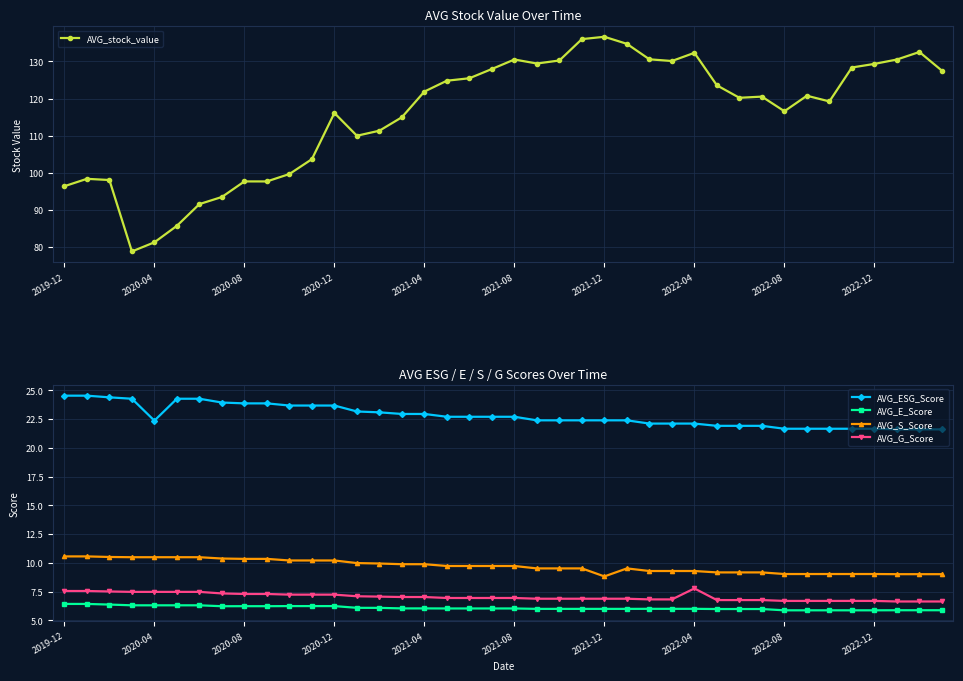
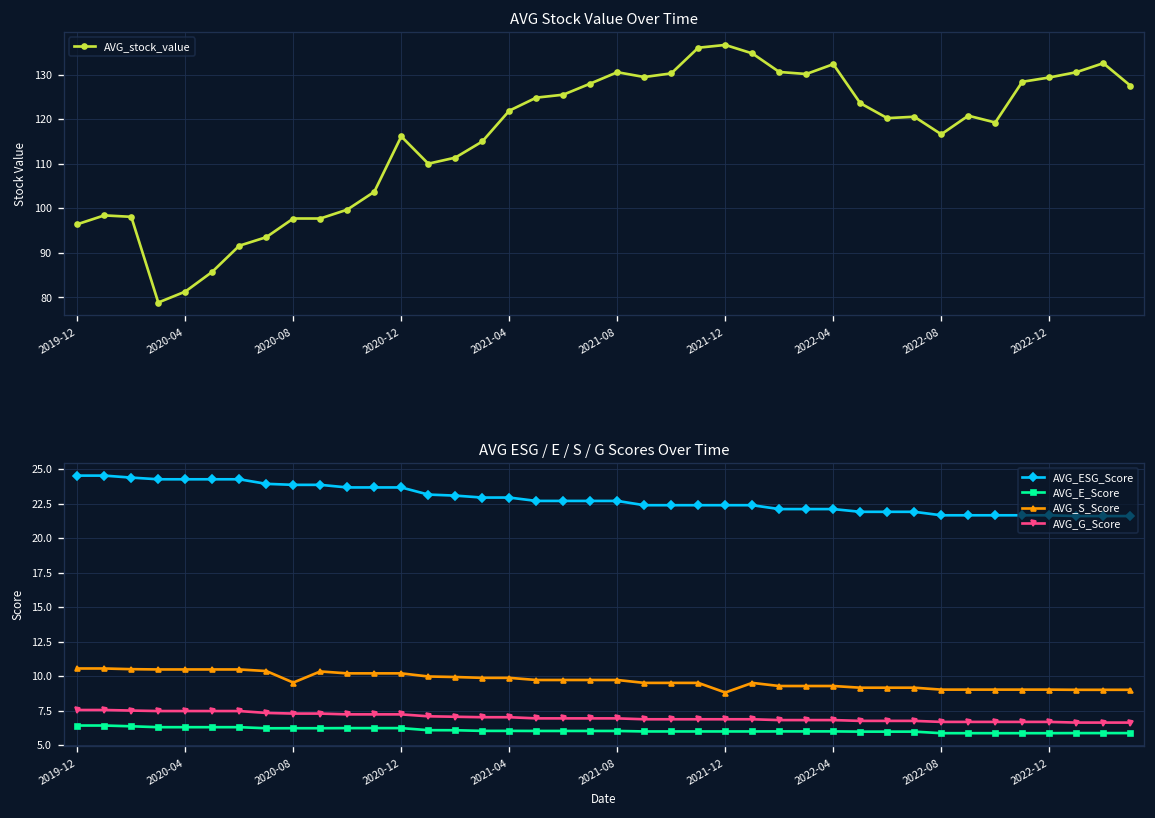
  {
    "AVG Stock Value Over Time": {
      "2019-12": 96,
      "2020-04": 81,
      "2020-08": 98,
      "2020-12": 116,
      "2021-04": 122,
      "2021-08": 131,
      "2021-12": 137,
      "2022-04": 132,
      "2022-08": 117,
      "2022-12": 129
    },
    "AVG ESG / E / S / G Scores Over Time": {
      "AVG_ESG_Score": {
        "2019-12": 24.5,
-       "2020-04": 22.4,
+       "2020-04": 24.3,
        "2020-08": 23.9,
        "2020-12": 23.7,
        "2021-04": 22.9,
        "2021-08": 22.7,
        "2021-12": 22.4,
        "2022-04": 22.1,
        "2022-08": 21.7
      },
      "AVG_E_Score": {
        "2019-12": 6.4,
        "2020-04": 6.3,
        "2020-08": 6.2,
        "2020-12": 6.2,
        "2021-04": 6.0,
        "2021-08": 6.0,
        "2021-12": 6.0,
        "2022-04": 6.0,
        "2022-08": 5.9,
        "2022-12": 5.9
      },
      "AVG_S_Score": {
        "2019-12": 10.6,
        "2020-04": 10.5,
-       "2020-08": 10.3,
+       "2020-08": 9.5,
        "2020-12": 10.2,
        "2021-04": 9.9,
        "2021-08": 9.7,
        "2021-12": 8.8,
        "2022-04": 9.3,
        "2022-08": 9.0,
        "2022-12": 9.0
      },
      "AVG_G_Score": {
        "2019-12": 7.5,
        "2020-04": 7.5,
        "2020-08": 7.3,
        "2020-12": 7.2,
        "2021-04": 7.0,
        "2021-08": 6.9,
        "2021-12": 6.9,
-       "2022-04": 7.8,
+       "2022-04": 6.8,
        "2022-08": 6.7,
        "2022-12": 6.7
      }
    }
  }
